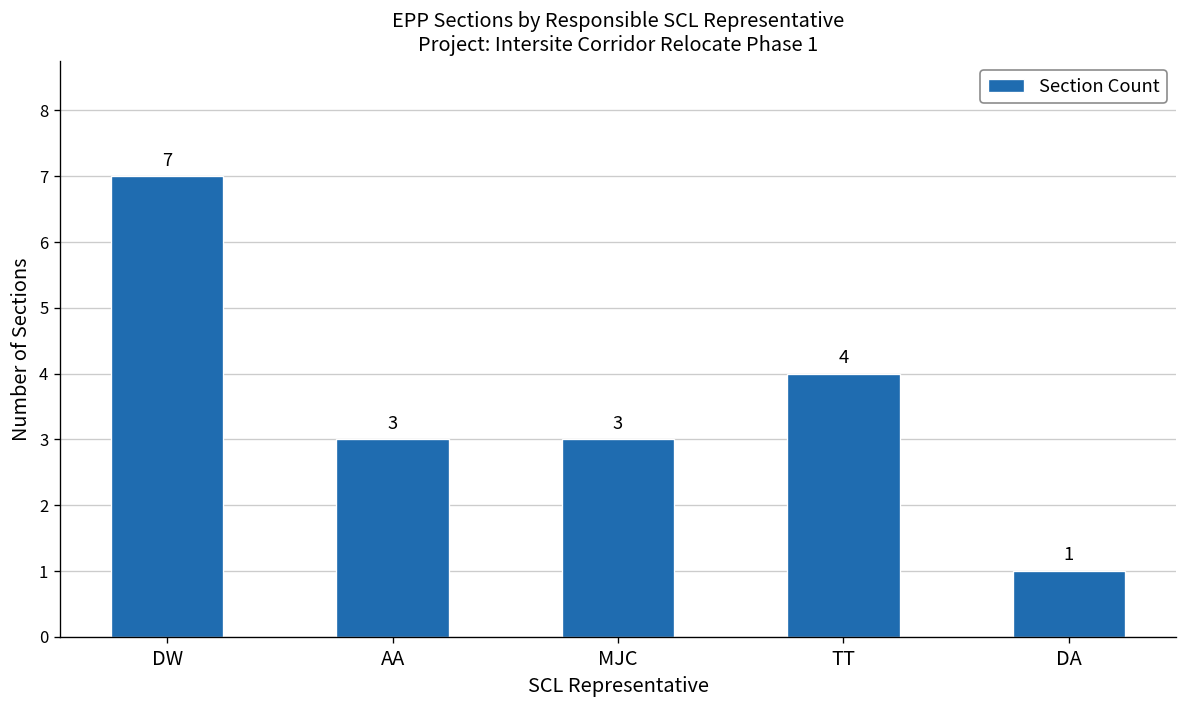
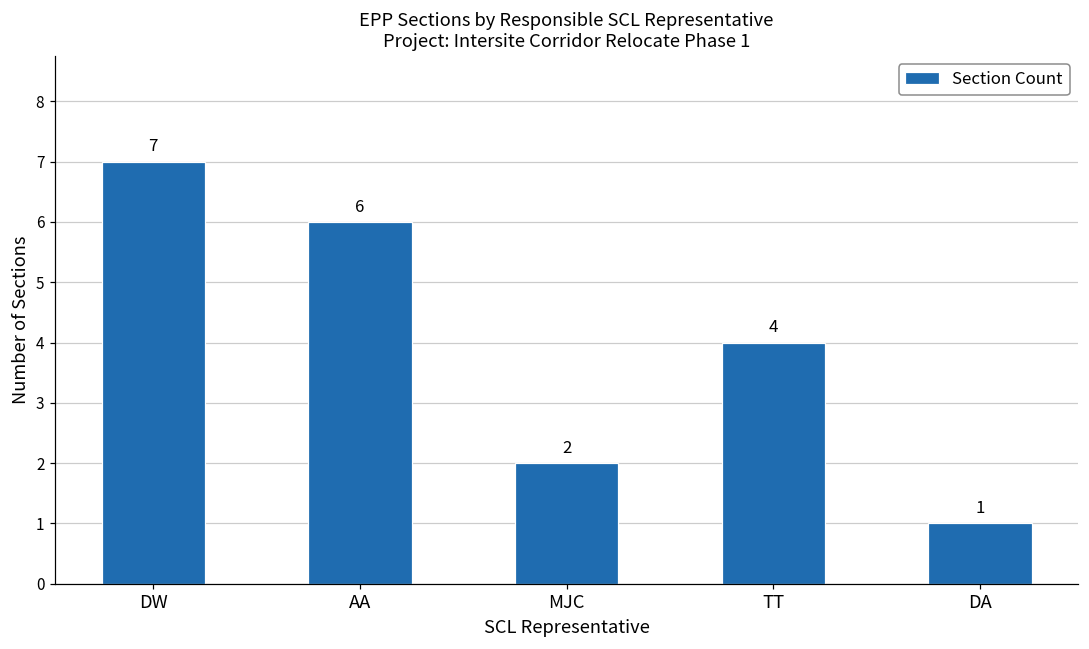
  {
    "DW": 7,
-   "AA": 3,
-   "MJC": 3,
+   "AA": 6,
+   "MJC": 2,
    "TT": 4,
    "DA": 1
  }
